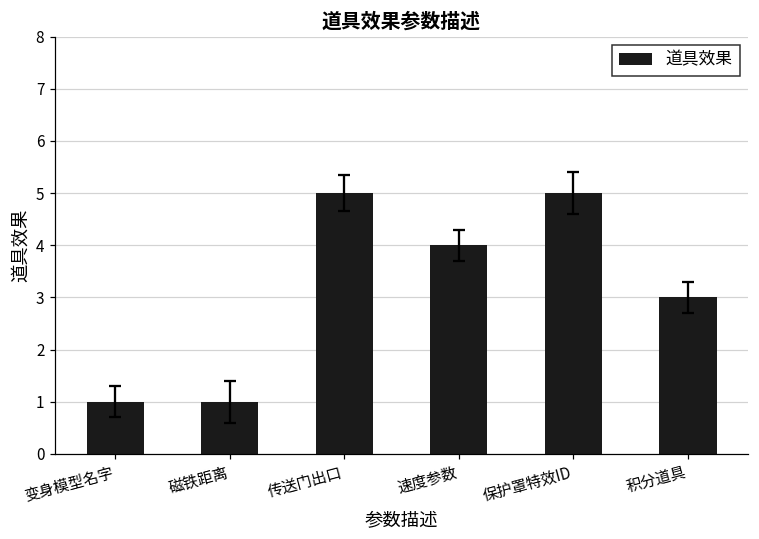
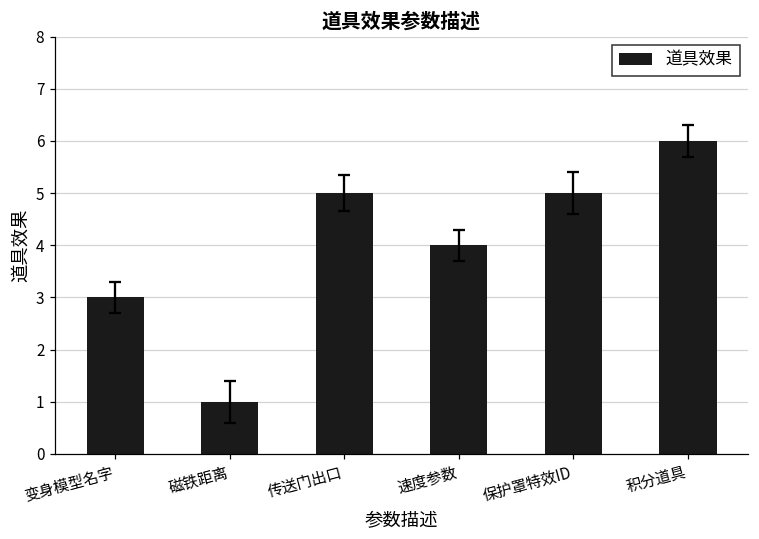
  {
    "道具效果": {
-     "变身模型名字": 1,
+     "变身模型名字": 3,
      "磁铁距离": 1,
      "传送门出口": 5,
      "速度参数": 4,
      "保护罩特效ID": 5,
-     "积分道具": 3
+     "积分道具": 6
    }
  }
